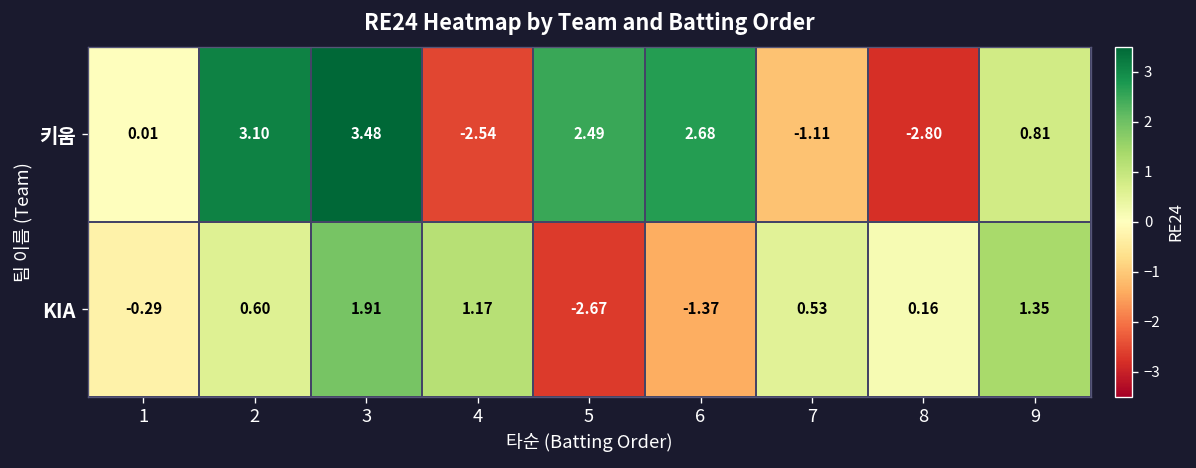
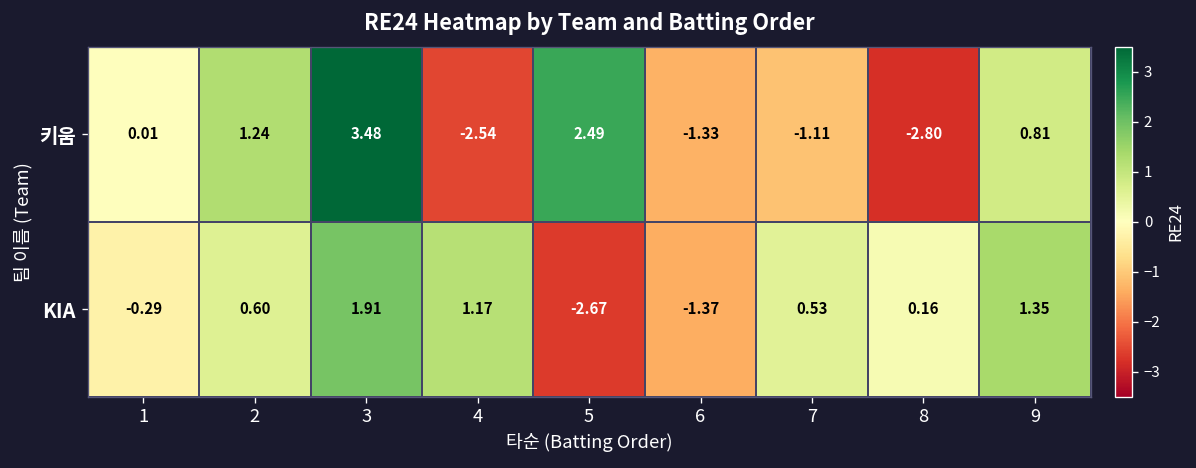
  {
    "키움": {
      "1": 0.01,
-     "2": 3.10,
+     "2": 1.24,
      "3": 3.48,
      "4": -2.54,
      "5": 2.49,
-     "6": 2.68,
+     "6": -1.33,
      "7": -1.11,
      "8": -2.80,
      "9": 0.81
    },
    "KIA": {
      "1": -0.29,
      "2": 0.60,
      "3": 1.91,
      "4": 1.17,
      "5": -2.67,
      "6": -1.37,
      "7": 0.53,
      "8": 0.16,
      "9": 1.35
    }
  }
